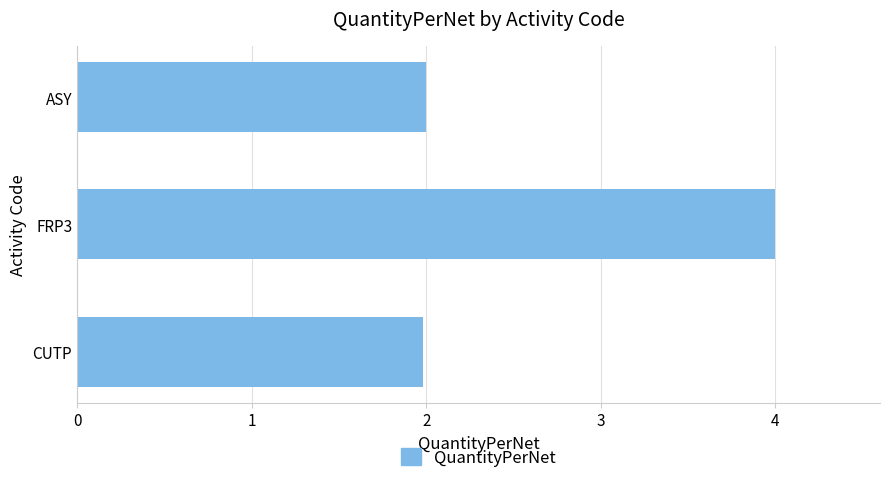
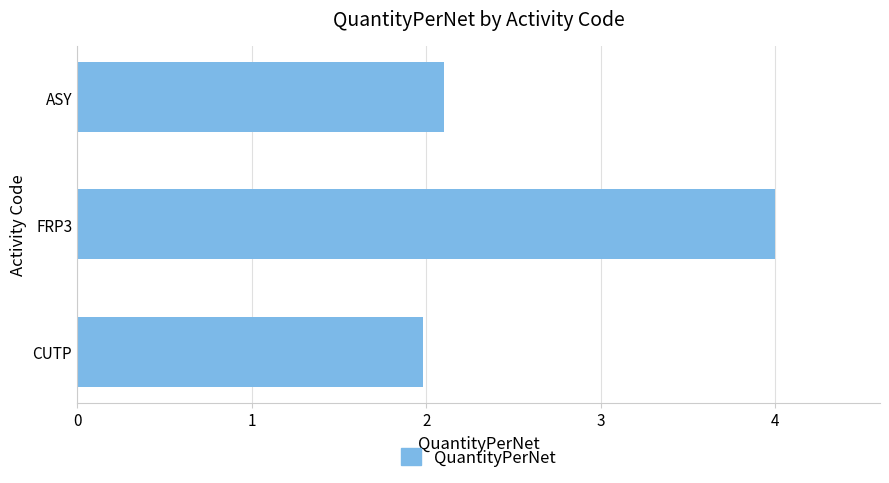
  {
-   "ASY": 2.0,
+   "ASY": 2.1,
    "FRP3": 4.0,
    "CUTP": 1.98
  }
